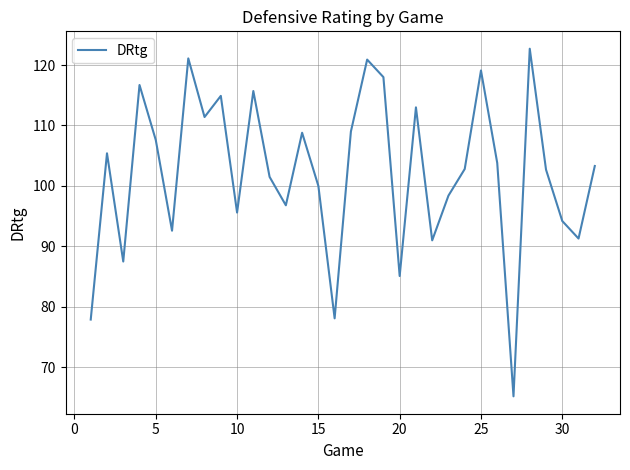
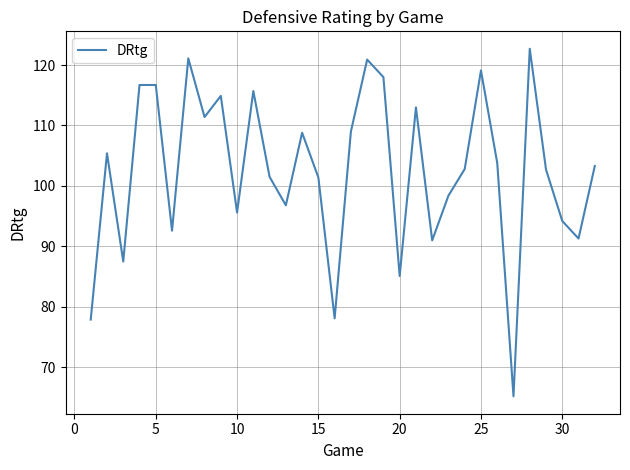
  {
-   "5": 108,
+   "5": 117,
    "10": 96,
-   "15": 100,
+   "15": 101,
    "20": 85,
    "25": 119,
    "30": 94
  }
